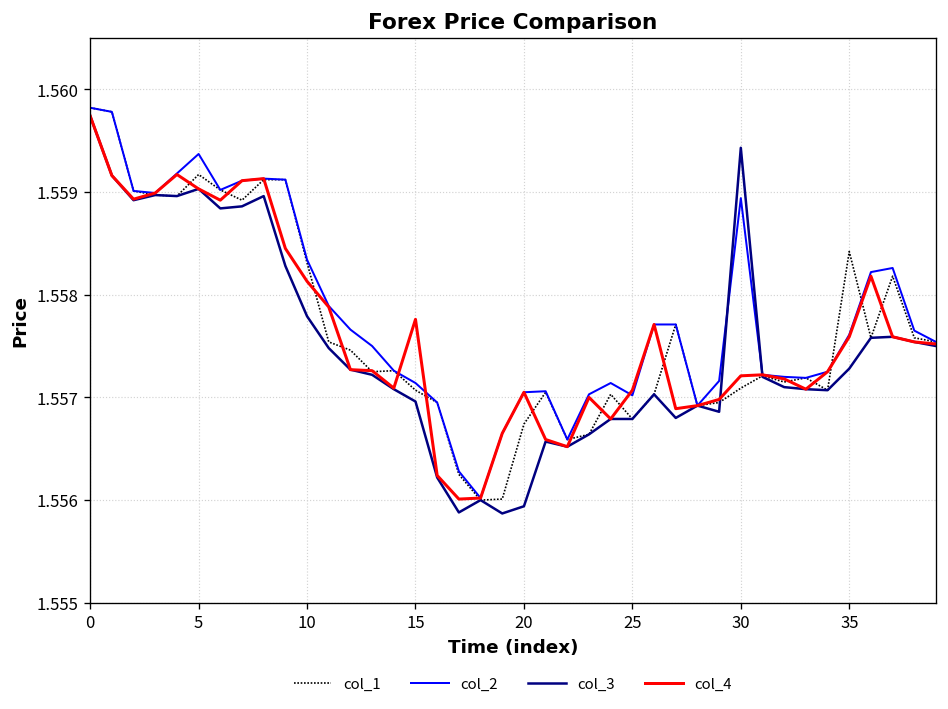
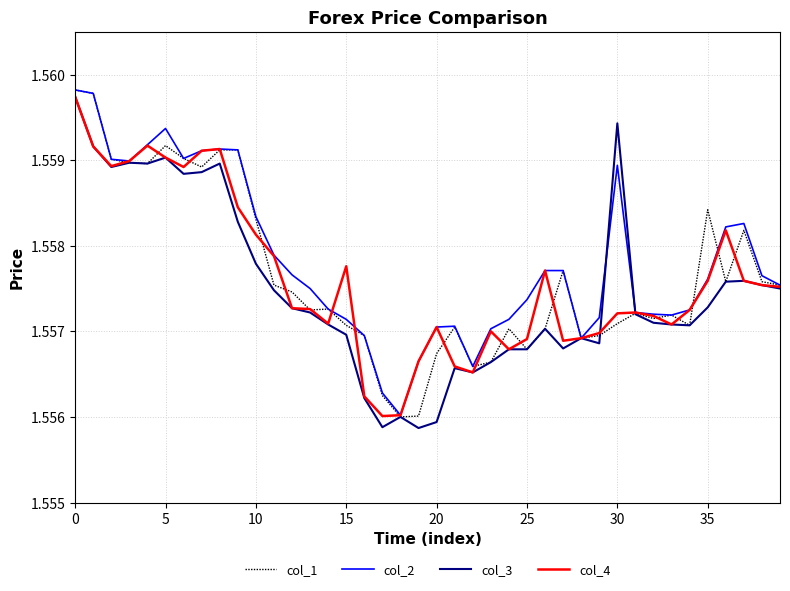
  {
    "col_1": {
      "5": 1.5592,
      "10": 1.5583,
      "15": 1.5571,
      "20": 1.5567,
      "30": 1.5571,
      "35": 1.5584
    },
    "col_2": {
      "5": 1.5594,
      "10": 1.5583,
      "15": 1.5571,
-     "25": 1.5570,
+     "25": 1.5574,
      "30": 1.5589
    },
    "col_3": {
      "10": 1.5578,
      "15": 1.5570,
      "20": 1.5559,
      "30": 1.5594,
      "35": 1.5573
    },
    "col_4": {
      "10": 1.5581,
      "15": 1.5578,
-     "25": 1.5571,
+     "25": 1.5569,
      "30": 1.5572
    }
  }
